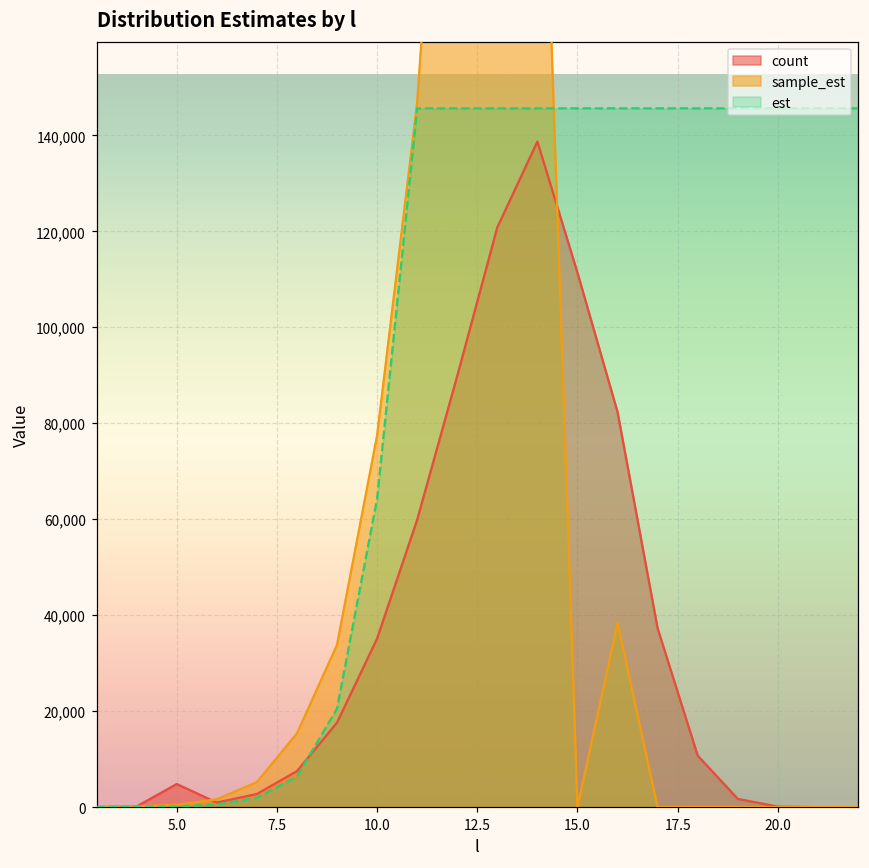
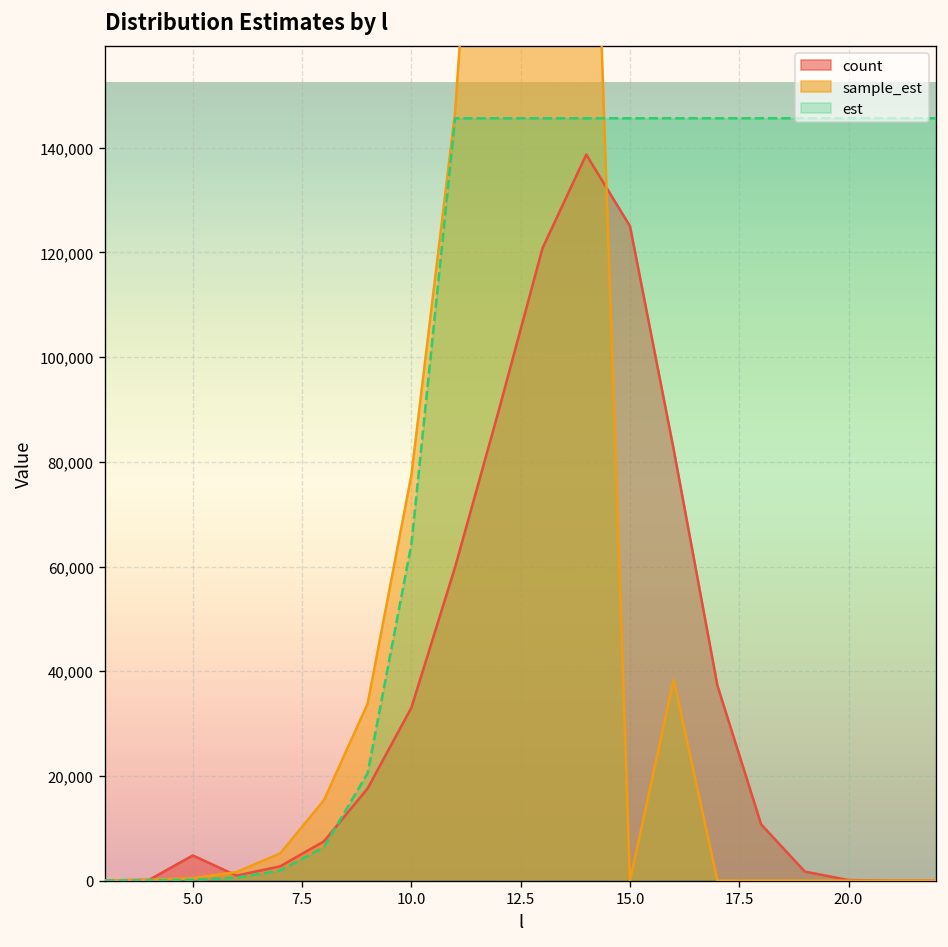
  {
    "count": {
      "5.0": "5,000",
-     "10.0": "35,000",
-     "15.0": "111,000"
+     "10.0": "33,000",
+     "15.0": "125,000"
    },
    "sample_est": {
      "10.0": "77,000",
      "15.0": "0"
    },
    "est": {
      "10.0": "64,000",
      "15.0": "146,000"
    }
  }
